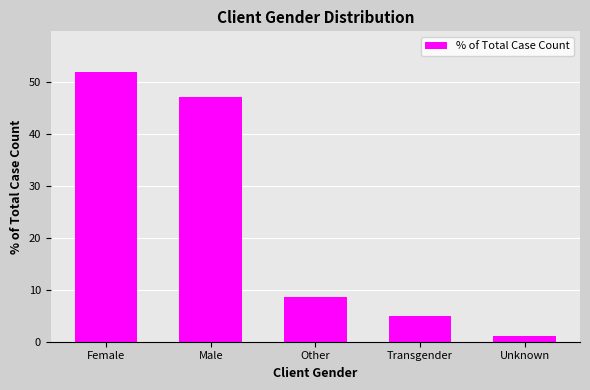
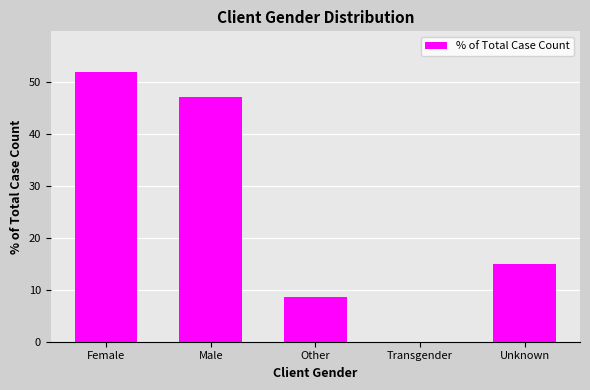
  {
    "Female": 52,
    "Male": 47,
    "Other": 9,
-   "Transgender": 5,
-   "Unknown": 1
+   "Transgender": 0,
+   "Unknown": 15
  }
